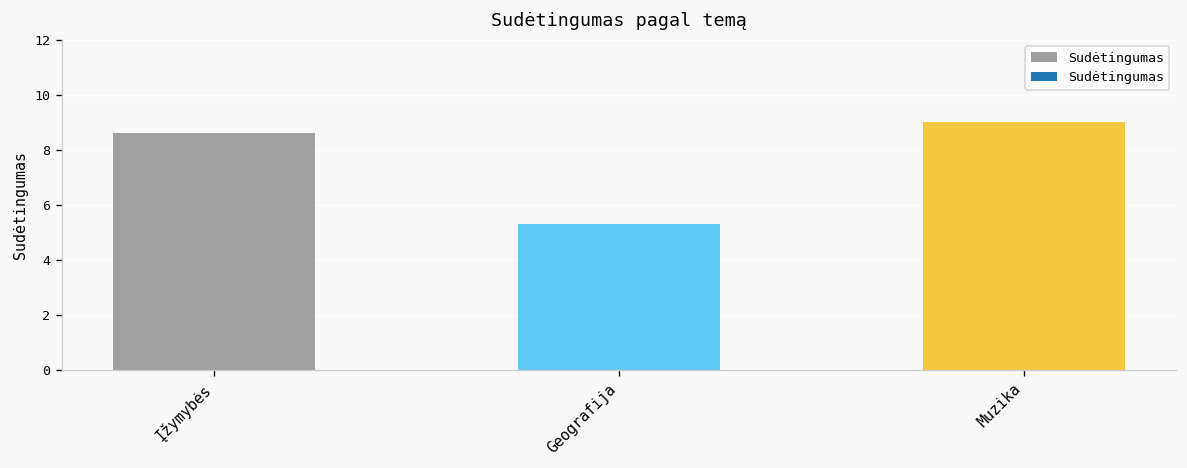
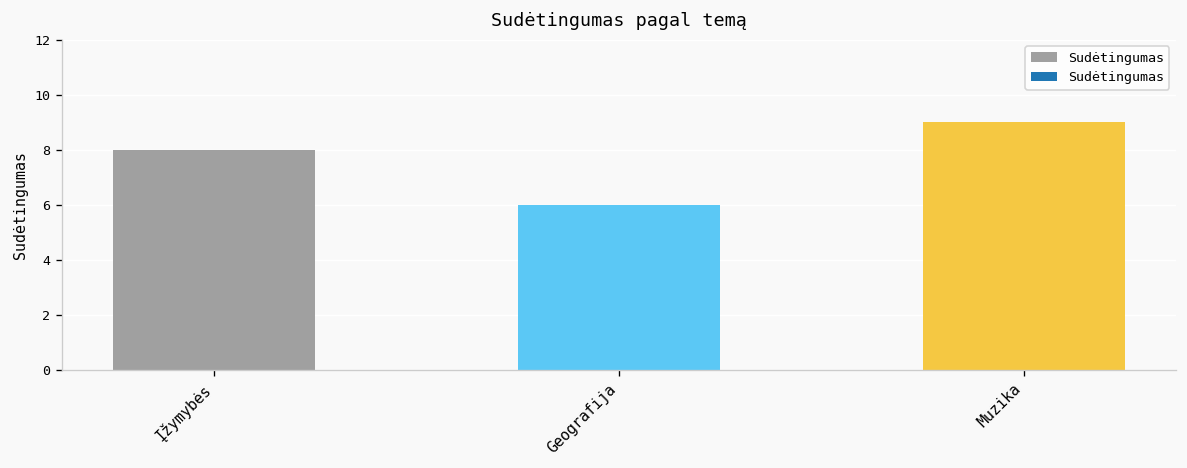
  {
-   "Įžymybės": 8.6,
-   "Geografija": 5.3,
+   "Įžymybės": 8.0,
+   "Geografija": 6.0,
    "Muzika": 9.0
  }
